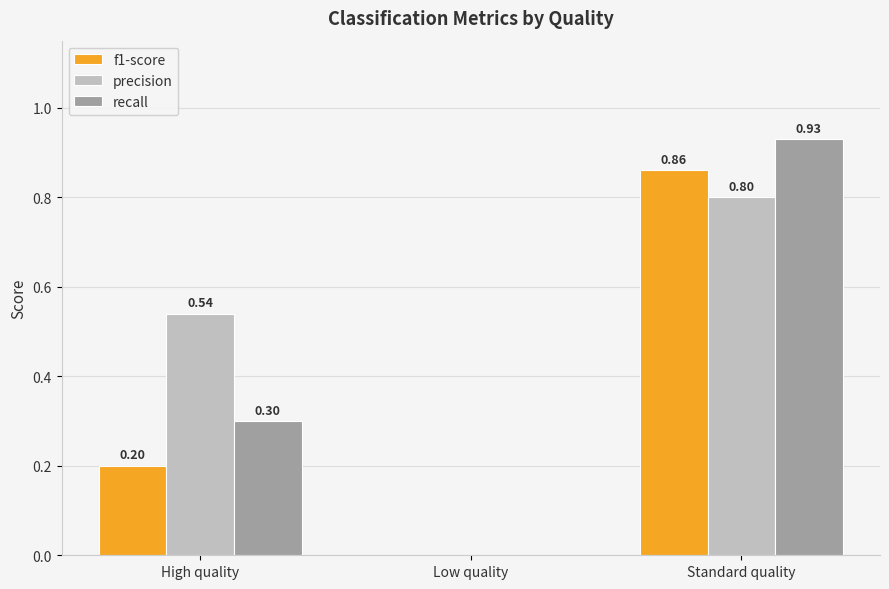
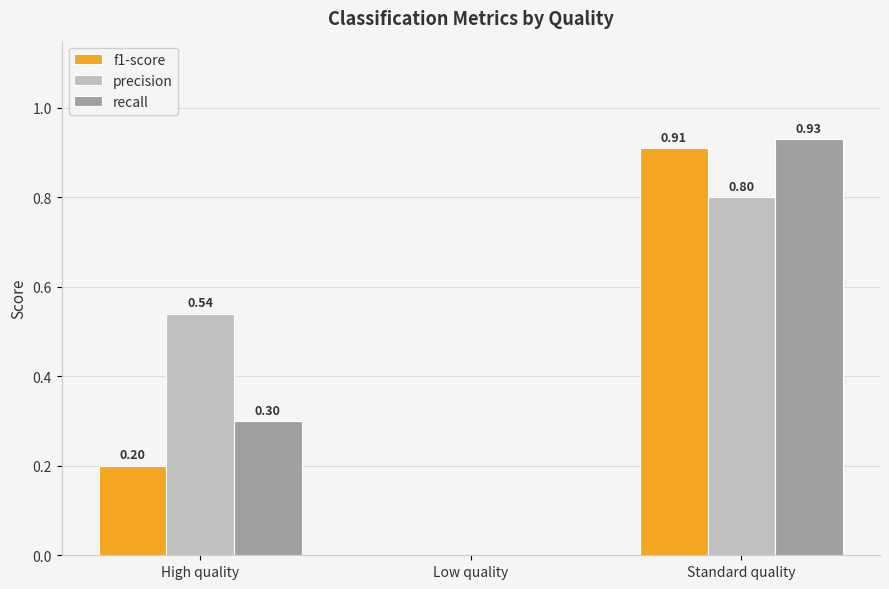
  {
    "f1-score": {
      "High quality": 0.20,
-     "Standard quality": 0.86
+     "Standard quality": 0.91
    }
  }
